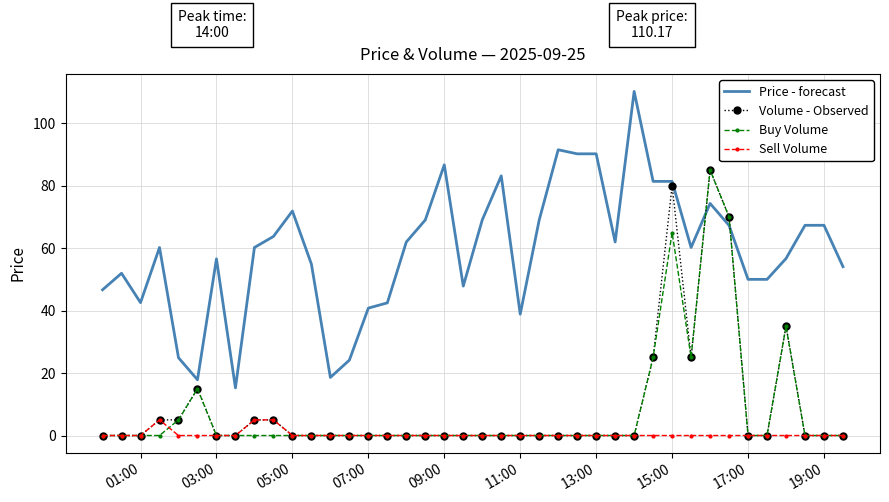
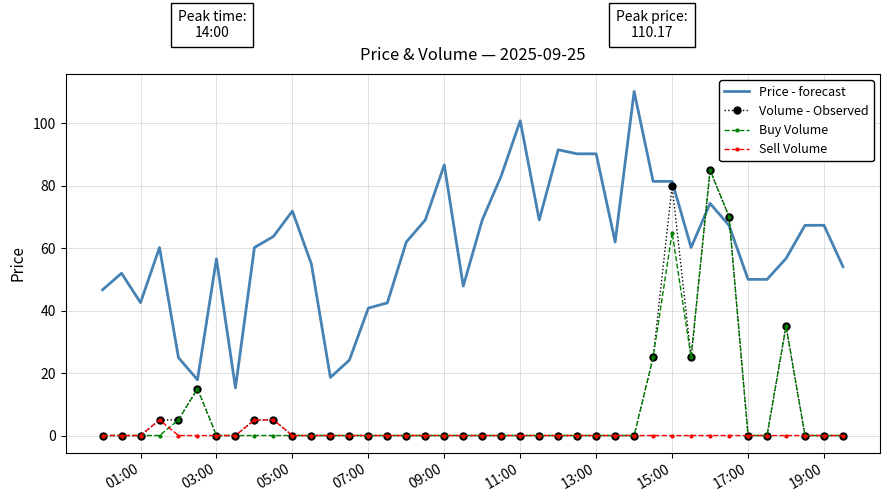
  {
    "Price - forecast": {
      "01:00": 43,
      "03:00": 57,
      "05:00": 72,
      "07:00": 41,
      "09:00": 87,
-     "11:00": 39,
+     "11:00": 101,
      "13:00": 90,
      "15:00": 81,
      "17:00": 50,
      "19:00": 67
    },
    "Volume - Observed": {
      "15:00": 80
    },
    "Buy Volume": {
      "15:00": 65
    },
    "Sell Volume": {
      "15:00": 0
    }
  }
